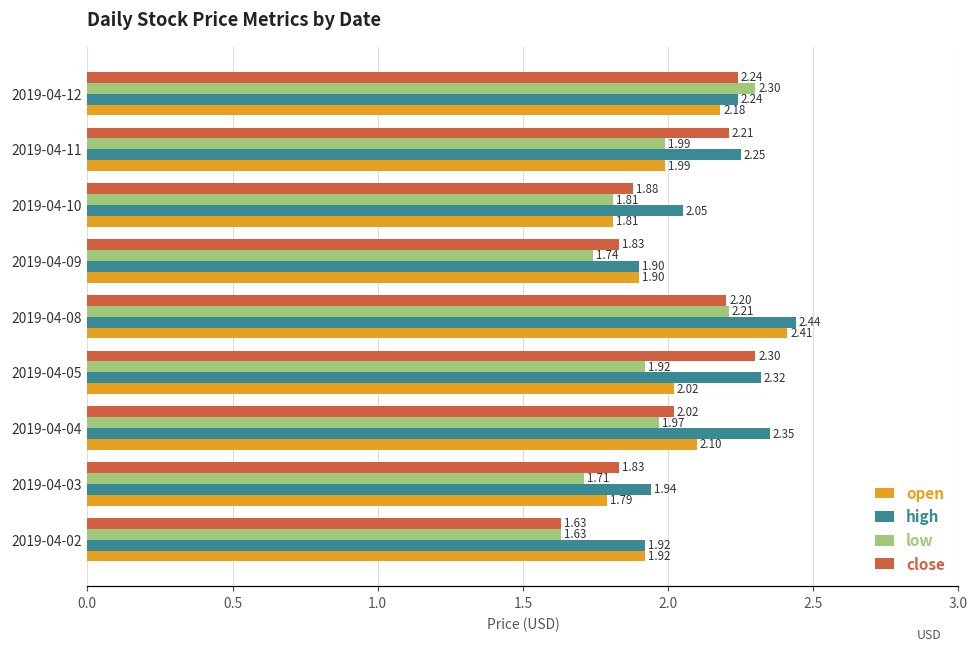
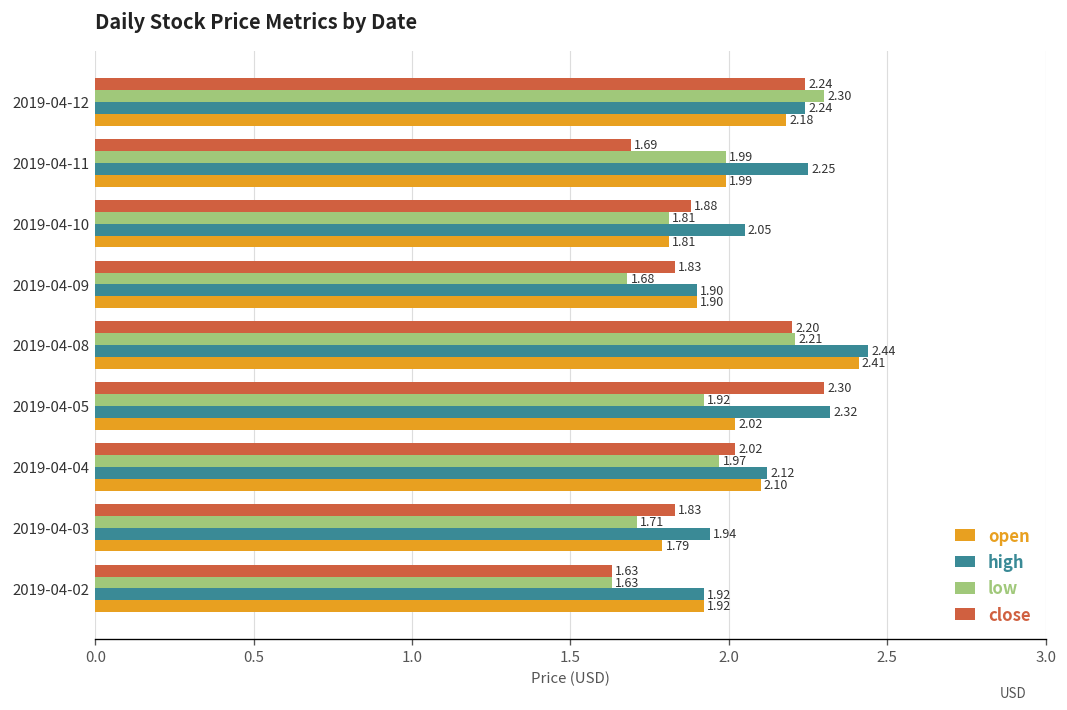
  {
    "open": {
      "2019-04-12": 2.18,
      "2019-04-11": 1.99,
      "2019-04-10": 1.81,
      "2019-04-09": 1.90,
      "2019-04-08": 2.41,
      "2019-04-05": 2.02,
      "2019-04-04": 2.10,
      "2019-04-03": 1.79,
      "2019-04-02": 1.92
    },
    "high": {
      "2019-04-12": 2.24,
      "2019-04-11": 2.25,
      "2019-04-10": 2.05,
      "2019-04-09": 1.90,
      "2019-04-08": 2.44,
      "2019-04-05": 2.32,
-     "2019-04-04": 2.35,
+     "2019-04-04": 2.12,
      "2019-04-03": 1.94,
      "2019-04-02": 1.92
    },
    "low": {
      "2019-04-12": 2.30,
      "2019-04-11": 1.99,
      "2019-04-10": 1.81,
-     "2019-04-09": 1.74,
+     "2019-04-09": 1.68,
      "2019-04-08": 2.21,
      "2019-04-05": 1.92,
      "2019-04-04": 1.97,
      "2019-04-03": 1.71,
      "2019-04-02": 1.63
    },
    "close": {
      "2019-04-12": 2.24,
-     "2019-04-11": 2.21,
+     "2019-04-11": 1.69,
      "2019-04-10": 1.88,
      "2019-04-09": 1.83,
      "2019-04-08": 2.20,
      "2019-04-05": 2.30,
      "2019-04-04": 2.02,
      "2019-04-03": 1.83,
      "2019-04-02": 1.63
    }
  }
